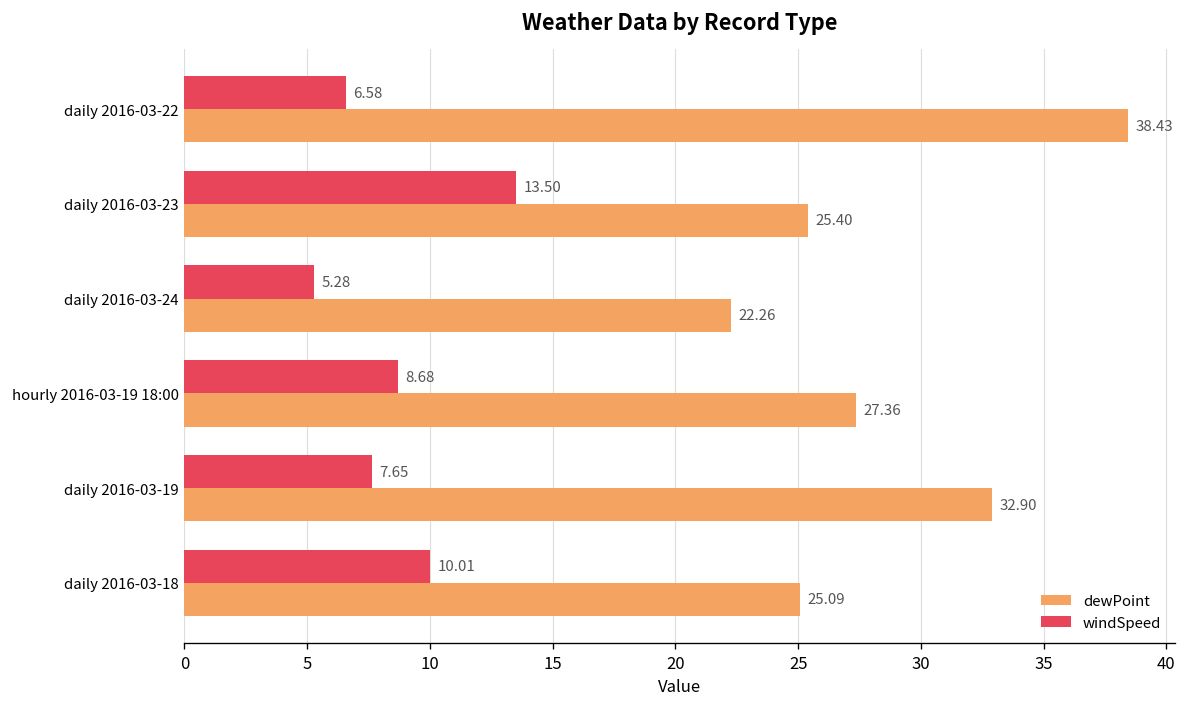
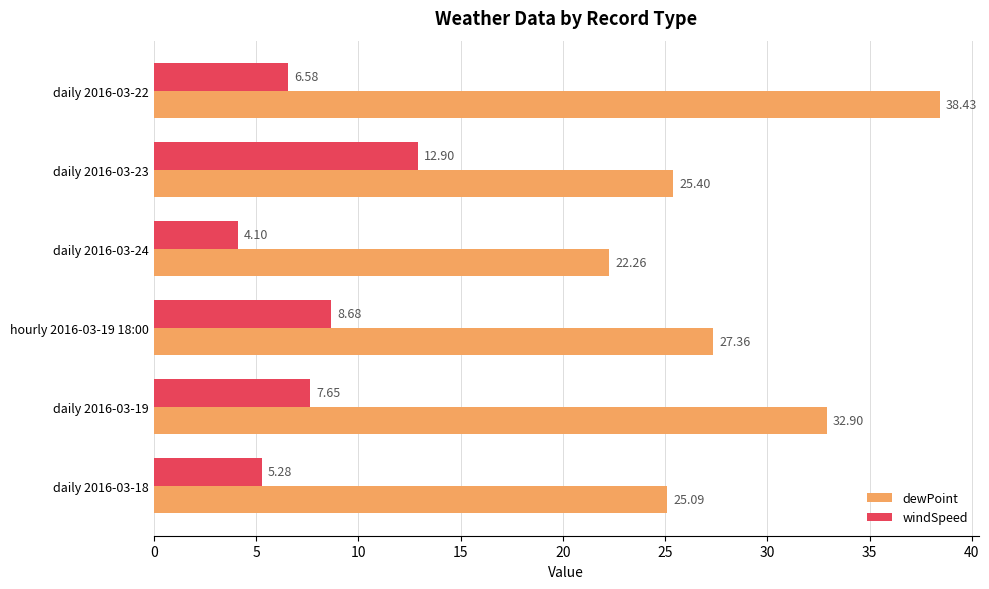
  {
    "dewPoint": {
      "daily 2016-03-22": 38.43,
      "daily 2016-03-23": 25.40,
      "daily 2016-03-24": 22.26,
      "hourly 2016-03-19 18:00": 27.36,
      "daily 2016-03-19": 32.90,
      "daily 2016-03-18": 25.09
    },
    "windSpeed": {
      "daily 2016-03-22": 6.58,
-     "daily 2016-03-23": 13.50,
-     "daily 2016-03-24": 5.28,
+     "daily 2016-03-23": 12.90,
+     "daily 2016-03-24": 4.10,
      "hourly 2016-03-19 18:00": 8.68,
      "daily 2016-03-19": 7.65,
-     "daily 2016-03-18": 10.01
+     "daily 2016-03-18": 5.28
    }
  }
